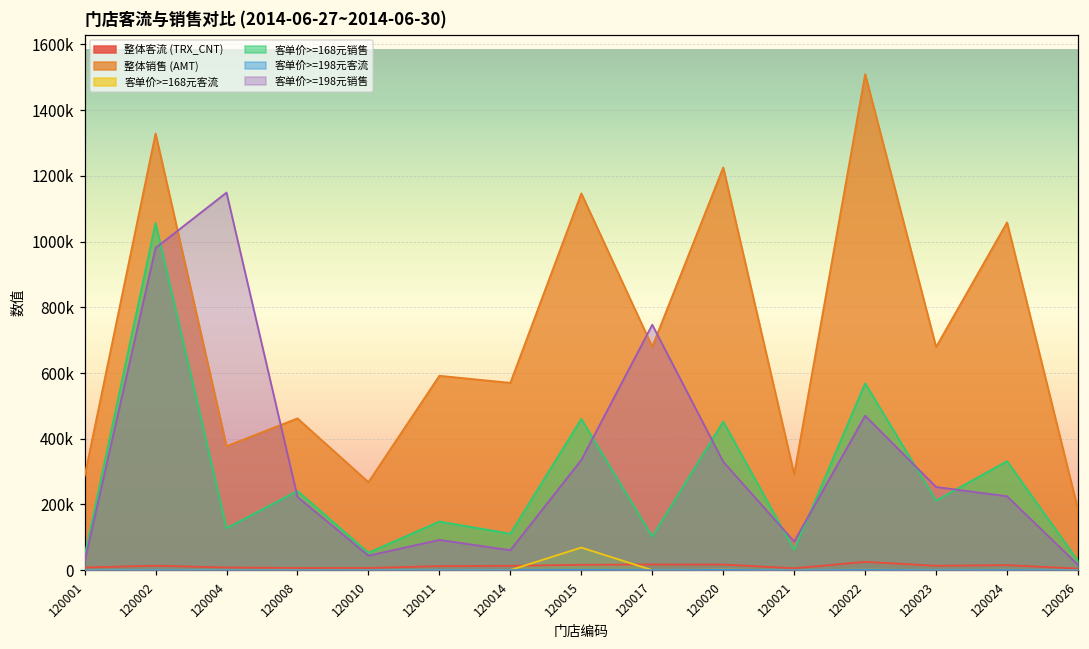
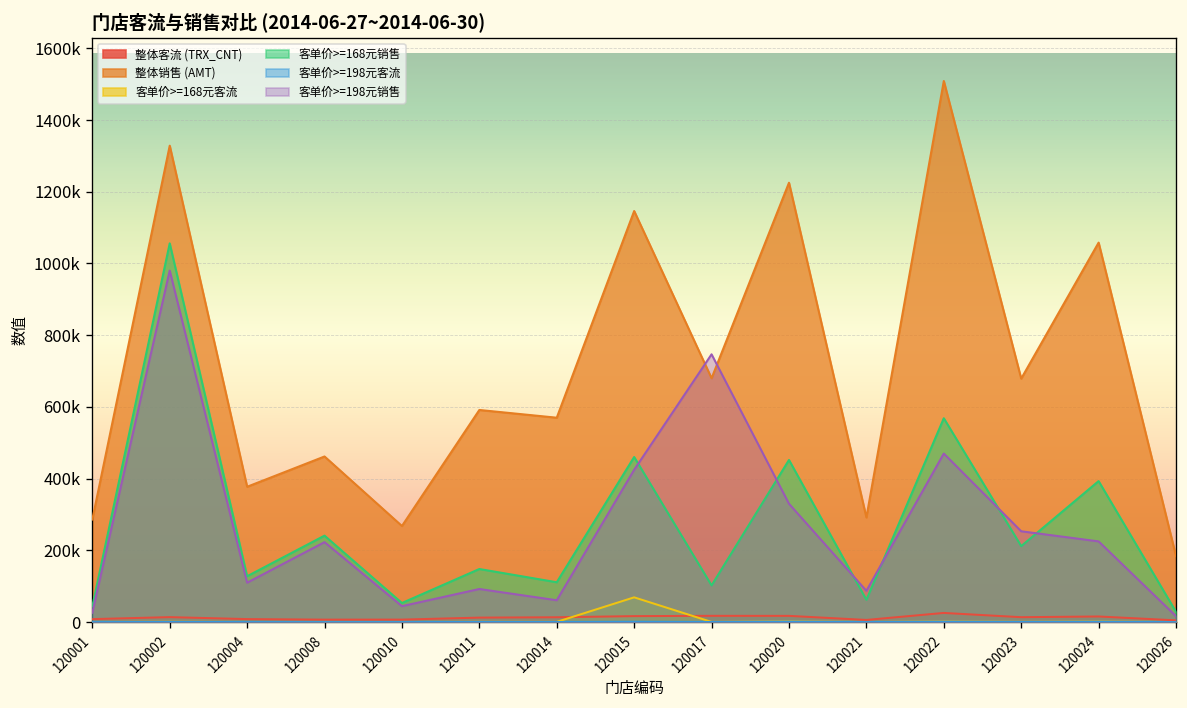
  {
    "客单价>=168元客流": {
      "120015": 70000
    },
    "客单价>=168元销售": {
      "120001": 40000,
      "120002": 1060000,
      "120004": 130000,
      "120008": 240000,
      "120010": 50000,
      "120011": 150000,
      "120014": 110000,
      "120015": 460000,
      "120017": 100000,
      "120020": 450000,
      "120021": 60000,
      "120022": 570000,
      "120023": 210000,
-     "120024": 330000,
+     "120024": 390000,
      "120026": 30000
    },
    "客单价>=198元客流": {
      "120015": 0
    },
    "客单价>=198元销售": {
      "120001": 30000,
      "120002": 980000,
-     "120004": 1150000,
+     "120004": 110000,
      "120008": 220000,
      "120010": 40000,
      "120011": 90000,
      "120014": 60000,
-     "120015": 340000,
+     "120015": 420000,
      "120017": 750000,
      "120020": 330000,
      "120021": 90000,
      "120022": 470000,
      "120023": 250000,
      "120024": 230000,
      "120026": 20000
    }
  }
